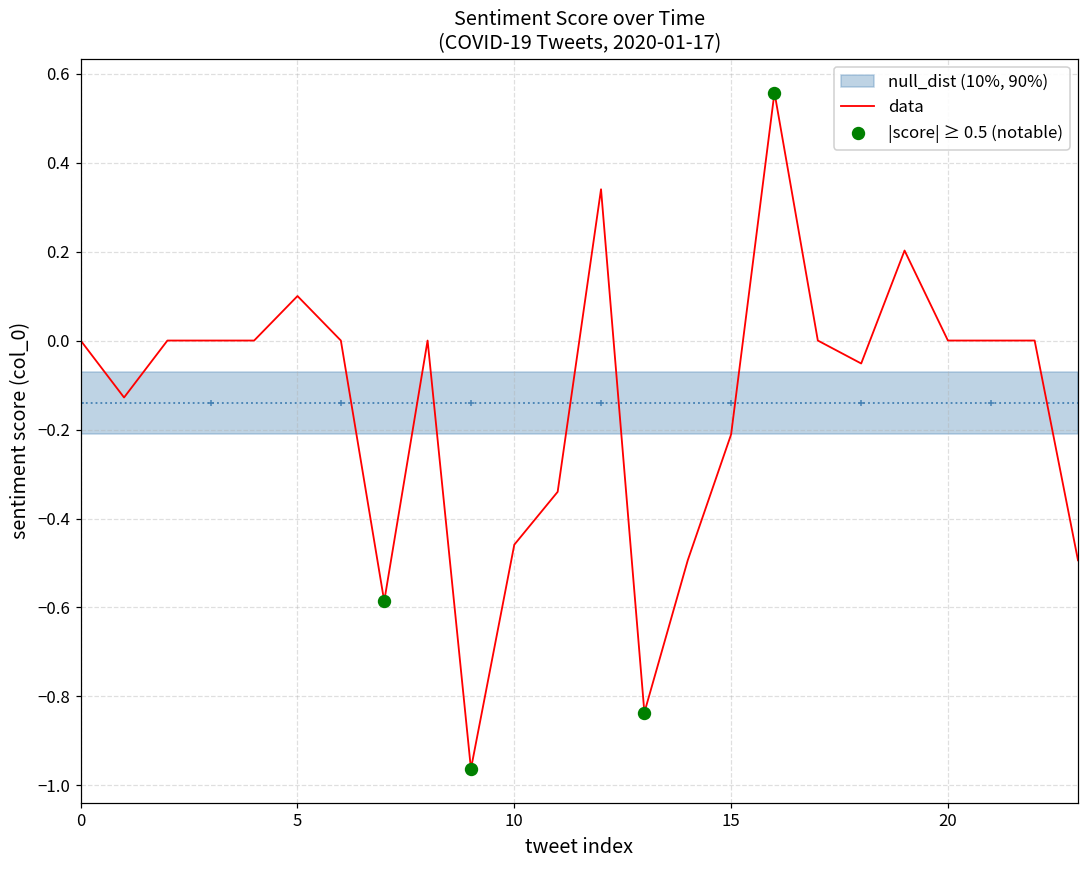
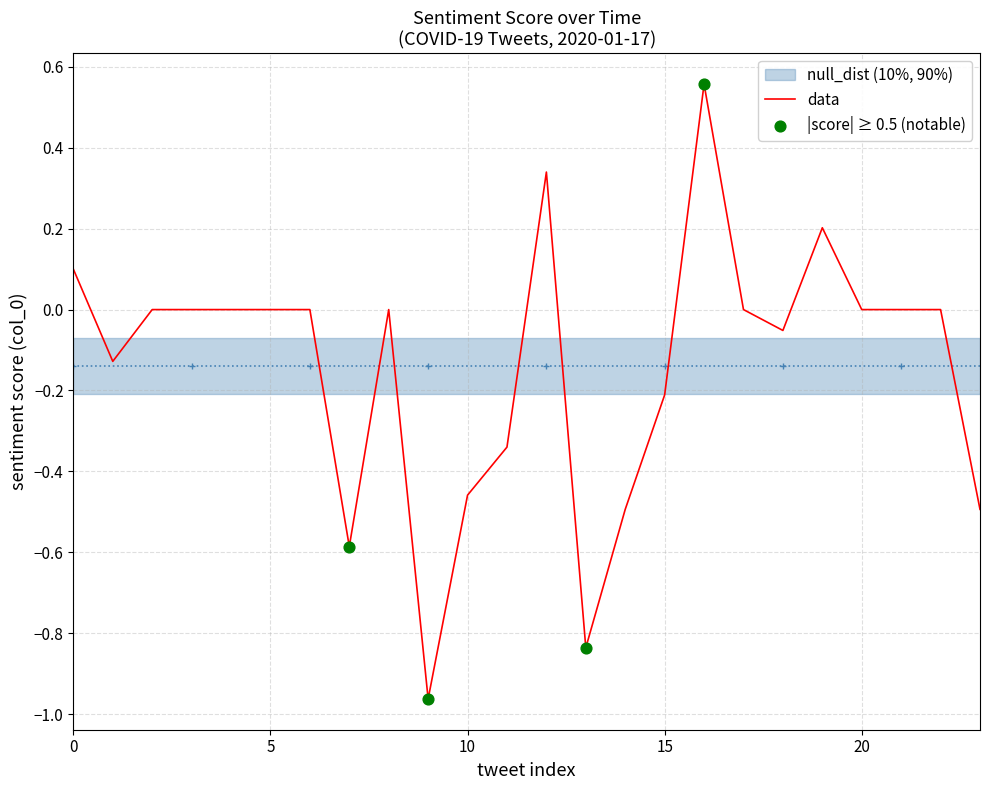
  {
    "data": {
-     "0": 0.0,
-     "5": 0.1,
+     "0": 0.1,
+     "5": 0.0,
      "10": -0.46,
      "15": -0.21,
      "20": 0.0
    }
  }
